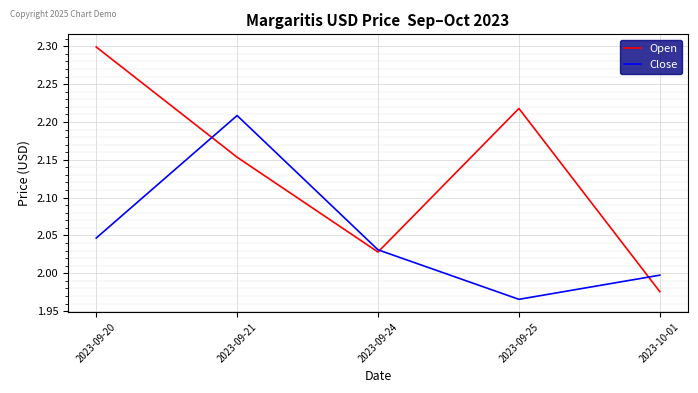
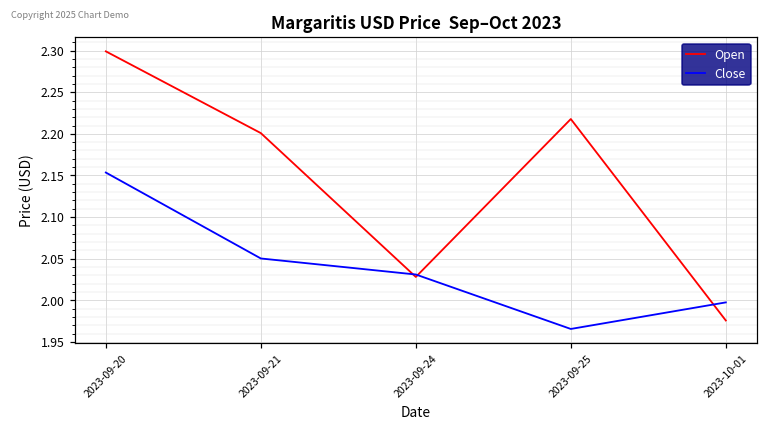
  {
    "Open": {
      "2023-09-20": 2.30,
-     "2023-09-21": 2.15,
+     "2023-09-21": 2.20,
      "2023-09-25": 2.22,
      "2023-10-01": 1.98
    },
    "Close": {
-     "2023-09-20": 2.05,
-     "2023-09-21": 2.21,
+     "2023-09-20": 2.15,
+     "2023-09-21": 2.05,
      "2023-09-25": 1.97,
      "2023-10-01": 2.00
    }
  }
